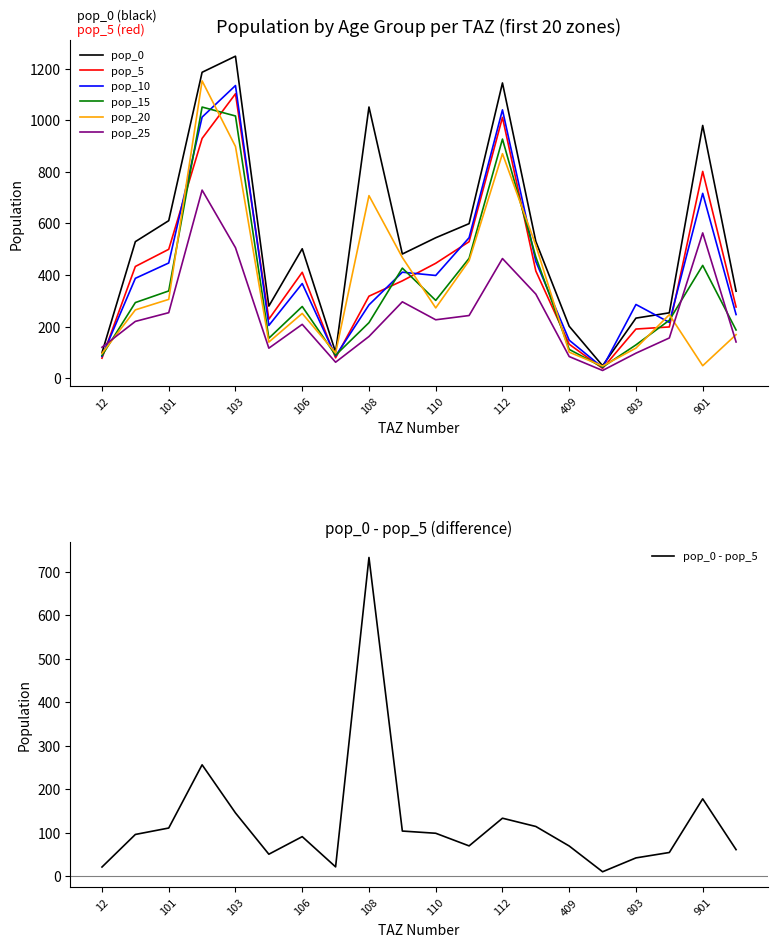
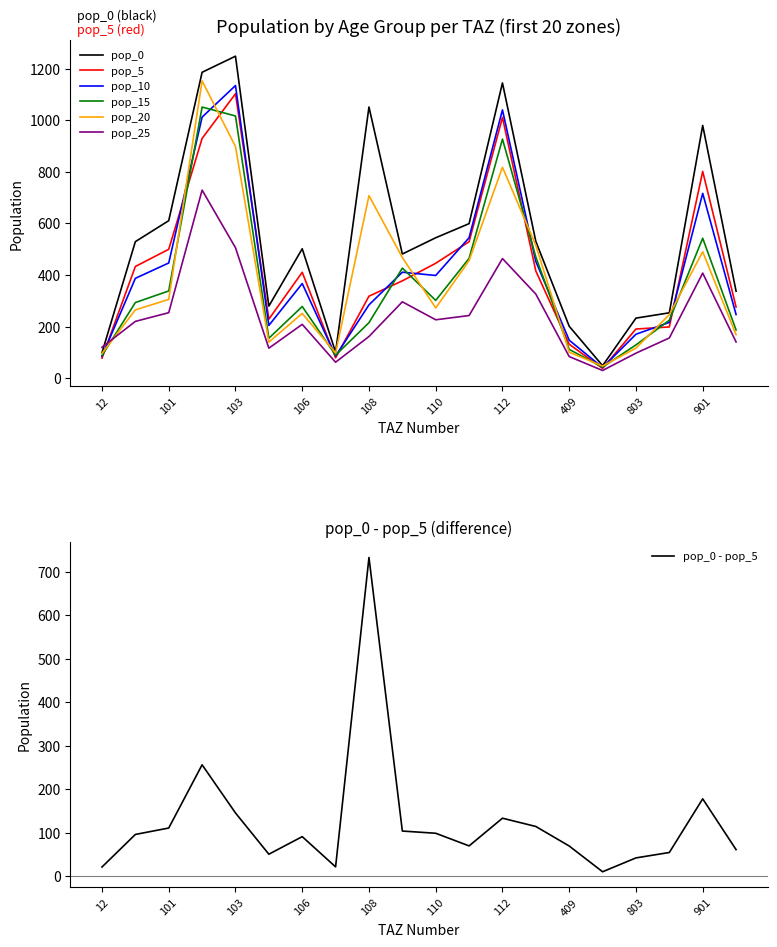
  {
    "Population by Age Group per TAZ (first 20 zones)": {
      "pop_0": {
        "101": 610,
        "103": 1250,
        "106": 500,
        "108": 1050,
        "110": 540,
        "112": 1140,
        "409": 200,
        "803": 230,
        "901": 980
      },
      "pop_5": {
        "101": 500,
        "103": 1100,
        "106": 410,
        "108": 320,
        "110": 450,
        "112": 1010,
        "409": 130,
        "803": 190,
        "901": 800
      },
      "pop_10": {
        "101": 450,
        "103": 1130,
        "106": 370,
        "108": 280,
        "110": 400,
        "112": 1040,
        "409": 150,
-       "803": 290,
+       "803": 170,
        "901": 720
      },
      "pop_15": {
        "101": 340,
        "103": 1020,
        "106": 280,
        "108": 210,
        "110": 300,
        "112": 930,
        "409": 110,
        "803": 130,
-       "901": 440
+       "901": 540
      },
      "pop_20": {
        "101": 310,
        "103": 900,
        "106": 250,
        "108": 710,
        "110": 270,
-       "112": 870,
+       "112": 820,
        "409": 100,
        "803": 120,
-       "901": 50
+       "901": 490
      },
      "pop_25": {
        "12": 120,
        "101": 250,
        "103": 510,
        "106": 210,
        "108": 160,
        "110": 230,
        "112": 460,
        "409": 80,
        "803": 100,
-       "901": 560
+       "901": 410
      }
    },
    "pop_0 - pop_5 (difference)": {
      "12": 20,
      "101": 110,
      "103": 150,
      "106": 90,
      "108": 730,
      "110": 100,
      "112": 130,
      "409": 70,
      "803": 40,
      "901": 180
    }
  }
